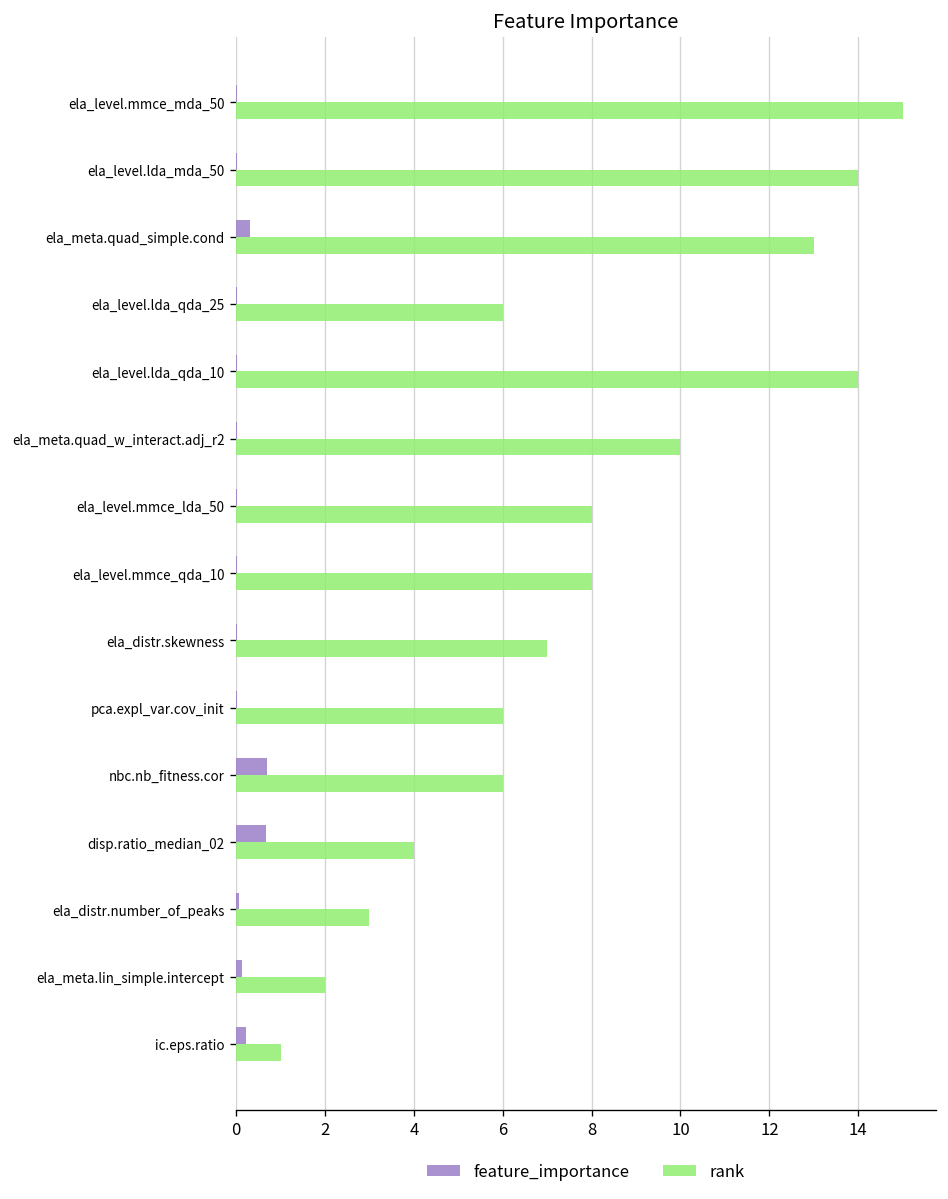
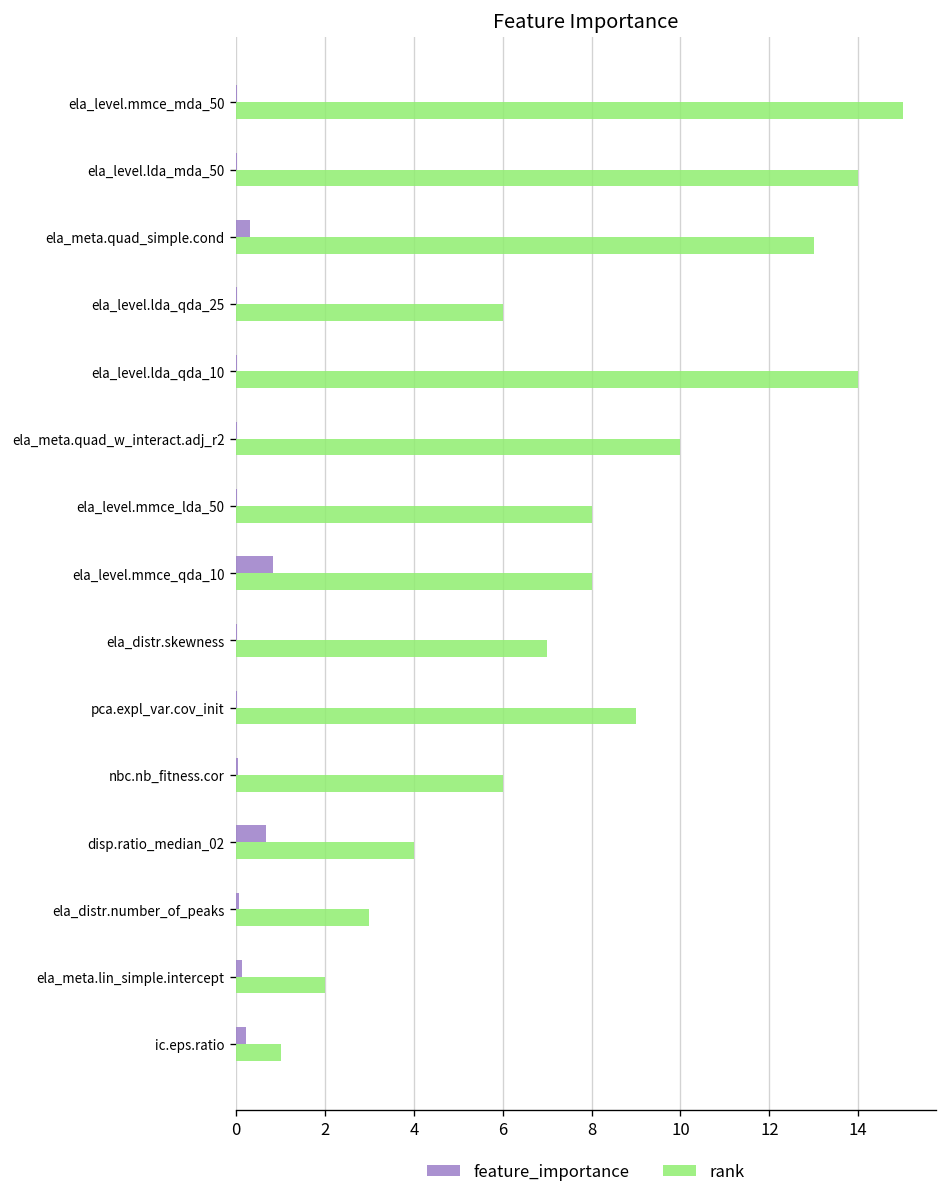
  {
    "feature_importance": {
      "ela_meta.quad_simple.cond": 0.3,
-     "ela_level.mmce_qda_10": 0.0,
-     "nbc.nb_fitness.cor": 0.7,
+     "ela_level.mmce_qda_10": 0.8,
+     "nbc.nb_fitness.cor": 0.0,
      "disp.ratio_median_02": 0.7,
      "ela_meta.lin_simple.intercept": 0.1,
      "ic.eps.ratio": 0.2
    },
    "rank": {
      "ela_level.mmce_mda_50": 15,
      "ela_level.lda_mda_50": 14,
      "ela_meta.quad_simple.cond": 13,
      "ela_level.lda_qda_25": 6,
      "ela_level.lda_qda_10": 14,
      "ela_meta.quad_w_interact.adj_r2": 10,
      "ela_level.mmce_lda_50": 8,
      "ela_level.mmce_qda_10": 8,
      "ela_distr.skewness": 7,
-     "pca.expl_var.cov_init": 6,
+     "pca.expl_var.cov_init": 9,
      "nbc.nb_fitness.cor": 6,
      "disp.ratio_median_02": 4,
      "ela_distr.number_of_peaks": 3,
      "ela_meta.lin_simple.intercept": 2,
      "ic.eps.ratio": 1
    }
  }
